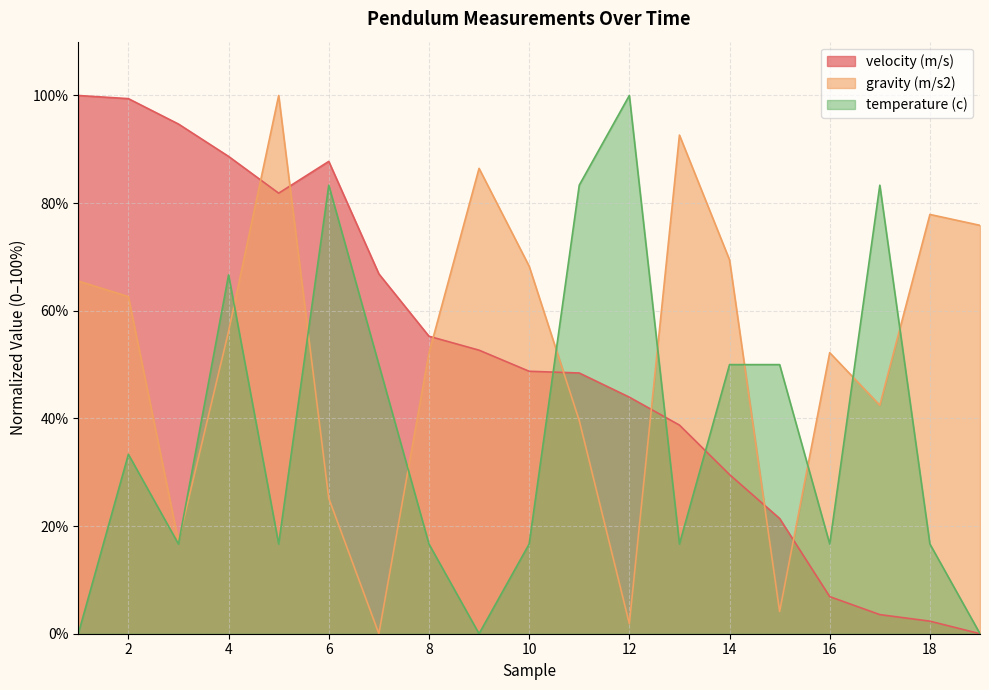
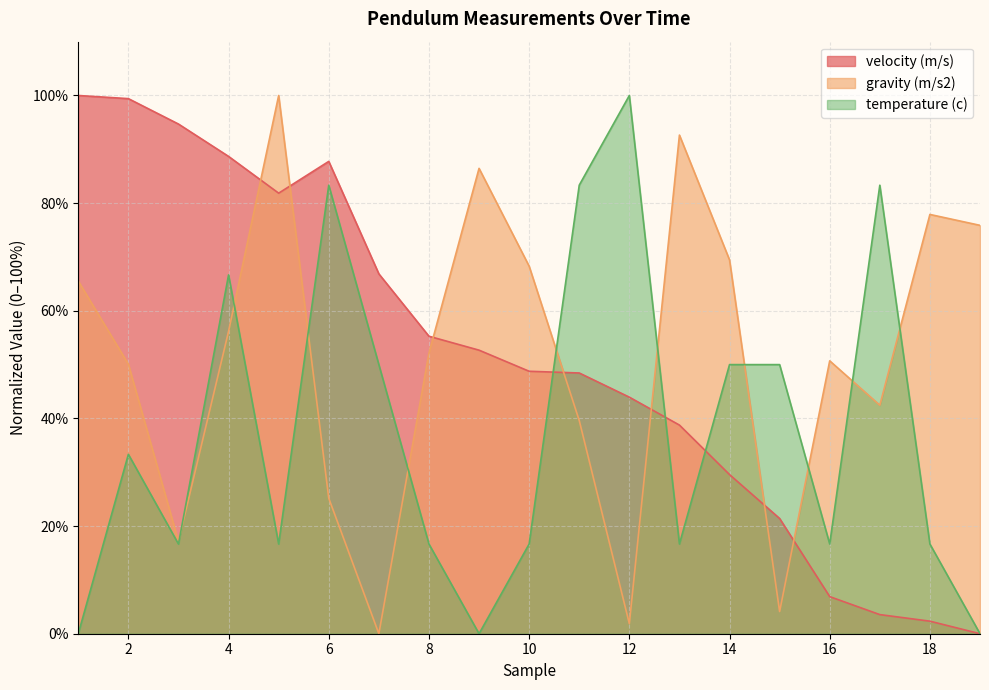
  {
    "velocity (m/s)": {
      "2": "99%",
      "4": "89%",
      "6": "88%",
      "8": "55%",
      "10": "49%",
      "12": "44%",
      "14": "30%",
      "16": "7%",
      "18": "2%"
    },
    "gravity (m/s2)": {
-     "2": "63%",
+     "2": "50%",
      "4": "56%",
      "6": "25%",
      "8": "52%",
      "10": "68%",
      "12": "2%",
      "14": "69%",
-     "16": "52%",
+     "16": "51%",
      "18": "78%"
    },
    "temperature (c)": {
      "2": "33%",
      "4": "67%",
      "6": "83%",
      "8": "17%",
      "10": "17%",
      "12": "100%",
      "14": "50%",
      "16": "17%",
      "18": "17%"
    }
  }
